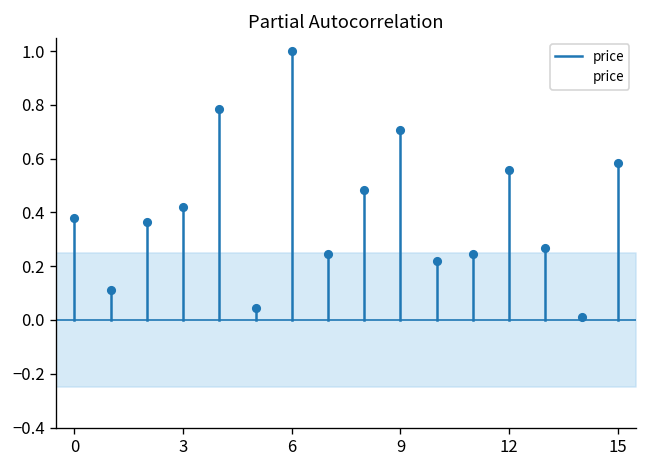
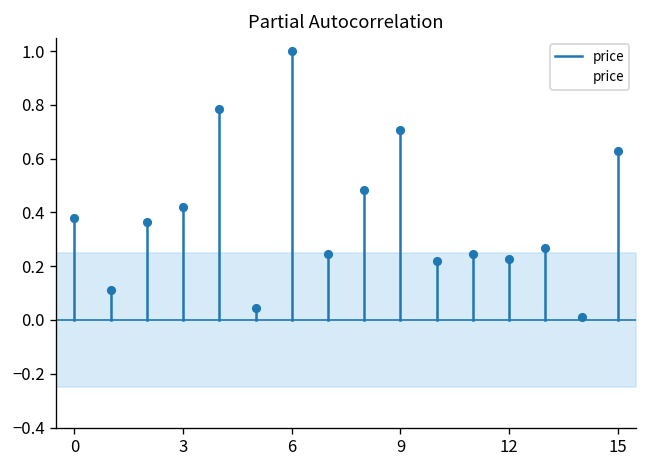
  {
    "price": {
      "3": 0.42,
      "6": 1.00,
      "9": 0.71,
-     "12": 0.56,
-     "15": 0.58
+     "12": 0.23,
+     "15": 0.63
    }
  }
